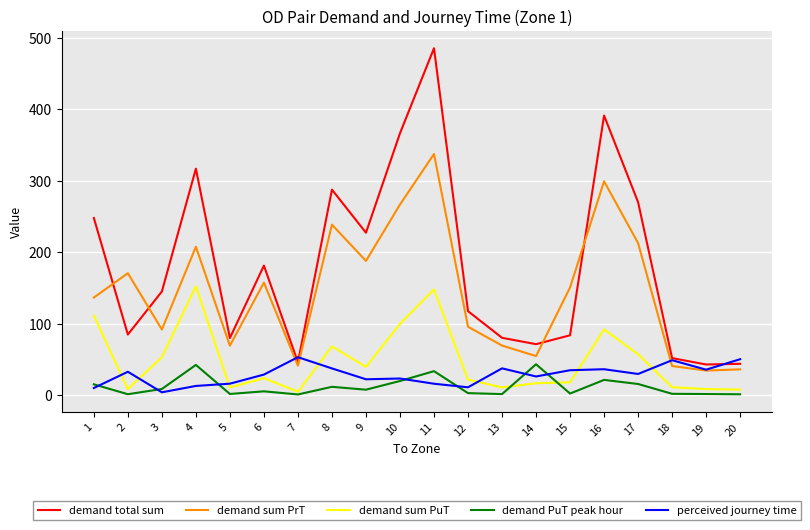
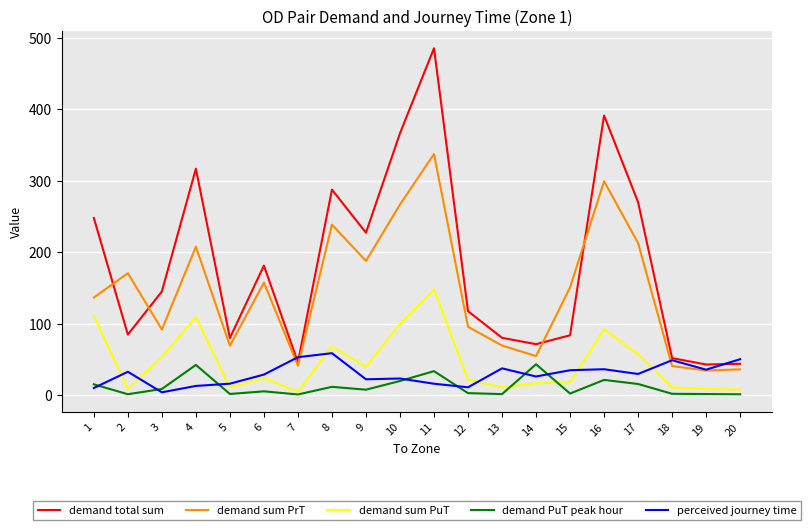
  {
    "demand total sum": {
      "1": 250,
      "2": 80,
      "3": 150,
      "4": 320,
      "5": 80,
      "6": 180,
      "7": 50,
      "8": 290,
      "9": 230,
      "10": 370,
      "11": 490,
      "12": 120,
      "13": 80,
      "14": 70,
      "15": 80,
      "16": 390,
      "17": 270,
      "19": 40,
      "20": 40
    },
    "demand sum PrT": {
      "1": 140,
      "2": 170,
      "3": 90,
      "4": 210,
      "5": 70,
      "6": 160,
      "7": 40,
      "8": 240,
      "9": 190,
      "10": 270,
      "11": 340,
      "12": 100,
      "13": 70,
      "14": 50,
      "15": 150,
      "16": 300,
      "17": 210,
      "18": 40,
      "20": 40
    },
    "demand sum PuT": {
      "1": 110,
      "2": 10,
      "3": 50,
-     "4": 150,
+     "4": 110,
      "5": 10,
      "6": 20,
      "7": 0,
      "8": 70,
      "9": 40,
      "10": 100,
      "11": 150,
      "12": 20,
      "13": 10,
      "14": 20,
      "15": 20,
      "16": 90,
      "17": 60,
      "18": 10,
      "19": 10,
      "20": 10
    },
    "demand PuT peak hour": {
      "1": 20,
      "2": 0,
      "3": 10,
      "4": 40,
      "5": 0,
      "6": 10,
      "7": 0,
      "8": 10,
      "9": 10,
      "11": 30,
      "12": 0,
      "13": 0,
      "14": 40,
      "15": 0,
      "16": 20,
      "17": 20,
      "18": 0,
      "19": 0,
      "20": 0
    },
    "perceived journey time": {
      "1": 10,
      "2": 30,
      "3": 0,
      "4": 10,
      "5": 20,
      "6": 30,
      "7": 50,
-     "8": 40,
+     "8": 60,
      "9": 20,
      "11": 20,
      "12": 10,
      "13": 40,
      "14": 30,
      "15": 30,
      "16": 40,
      "17": 30,
      "20": 50
    }
  }
